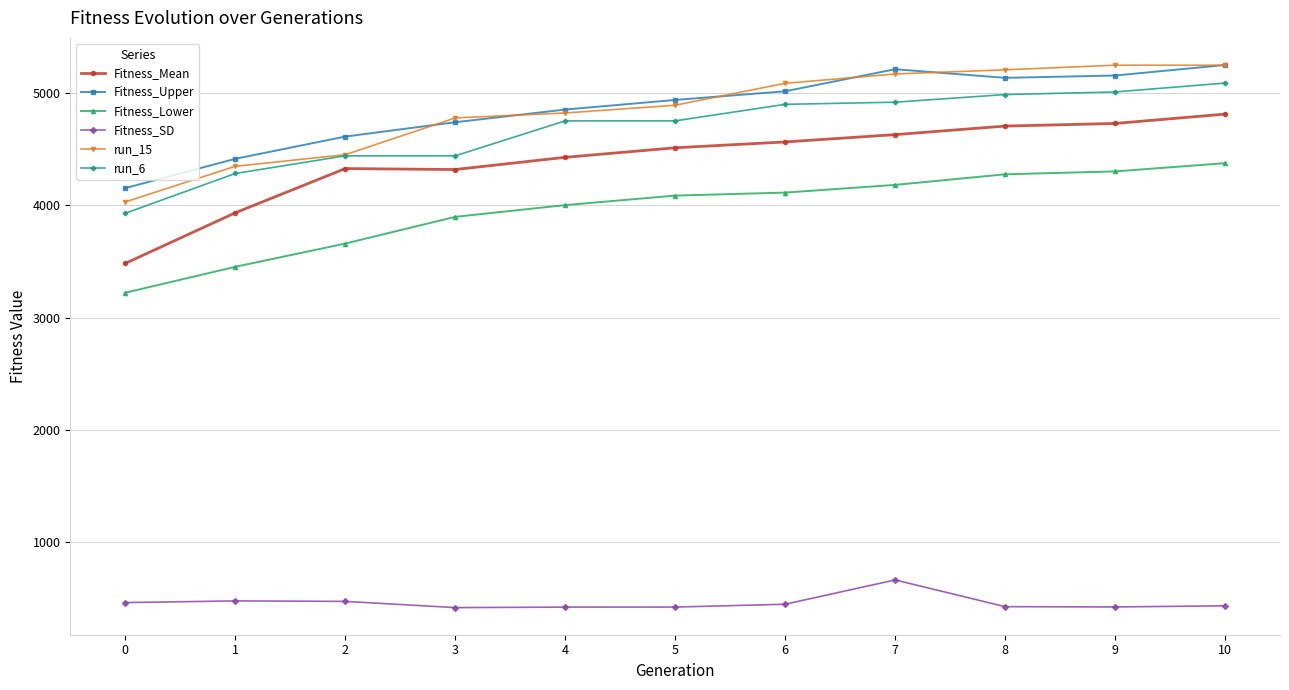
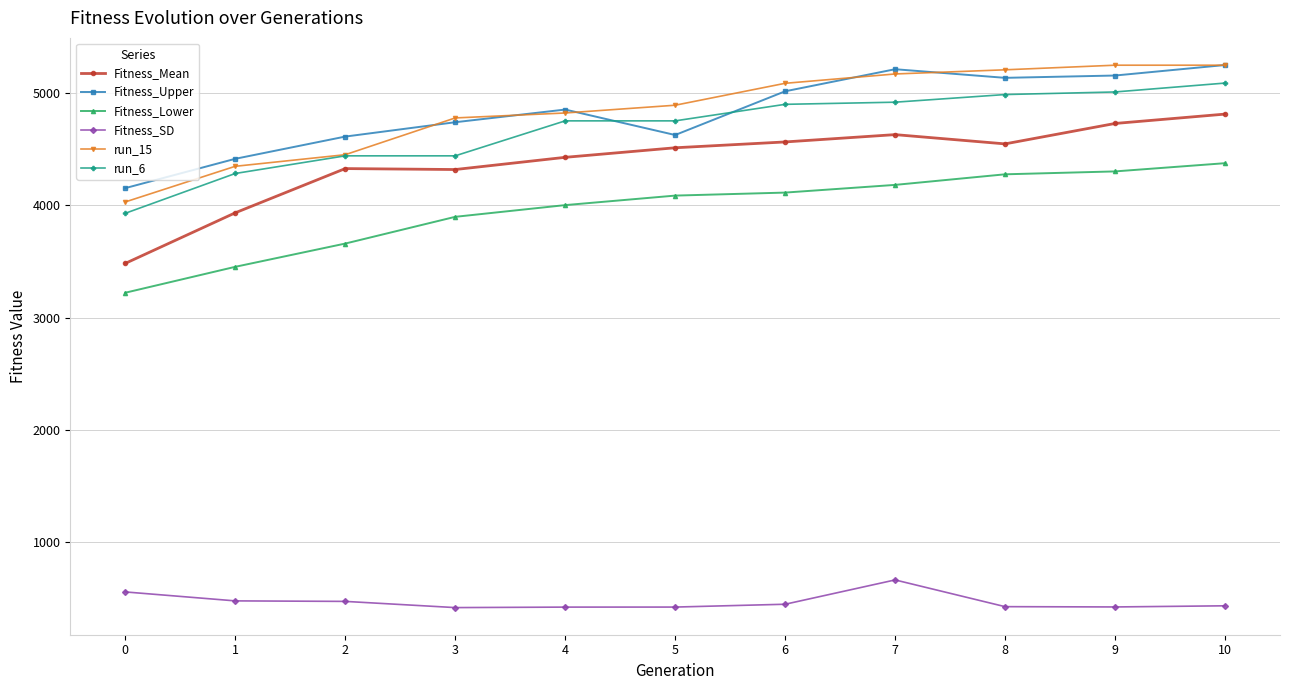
  {
    "Fitness_Mean": {
      "0": 3480,
      "1": 3930,
      "2": 4320,
      "3": 4320,
      "4": 4420,
      "5": 4510,
      "6": 4560,
      "7": 4630,
-     "8": 4700,
+     "8": 4540,
      "9": 4730,
      "10": 4810
    },
    "Fitness_Upper": {
      "0": 4150,
      "1": 4410,
      "2": 4610,
      "3": 4740,
      "4": 4850,
-     "5": 4930,
+     "5": 4620,
      "6": 5010,
      "7": 5210,
      "8": 5130,
      "9": 5150
    },
    "Fitness_SD": {
-     "0": 470,
+     "0": 560,
      "1": 480,
      "2": 480,
      "3": 420,
      "4": 420,
      "5": 430,
      "6": 450,
      "7": 670,
      "8": 430,
      "9": 430,
      "10": 440
    },
    "run_15": {
      "0": 4030,
      "1": 4350,
      "3": 4780,
      "4": 4820,
      "5": 4890,
      "6": 5080,
      "7": 5170,
      "8": 5200,
      "9": 5240
    }
  }
